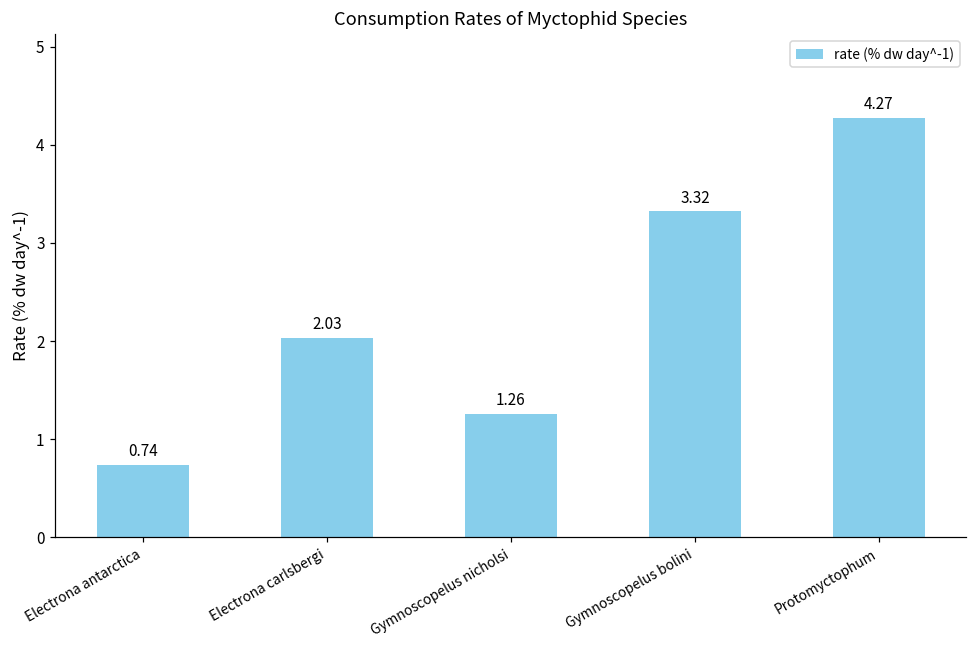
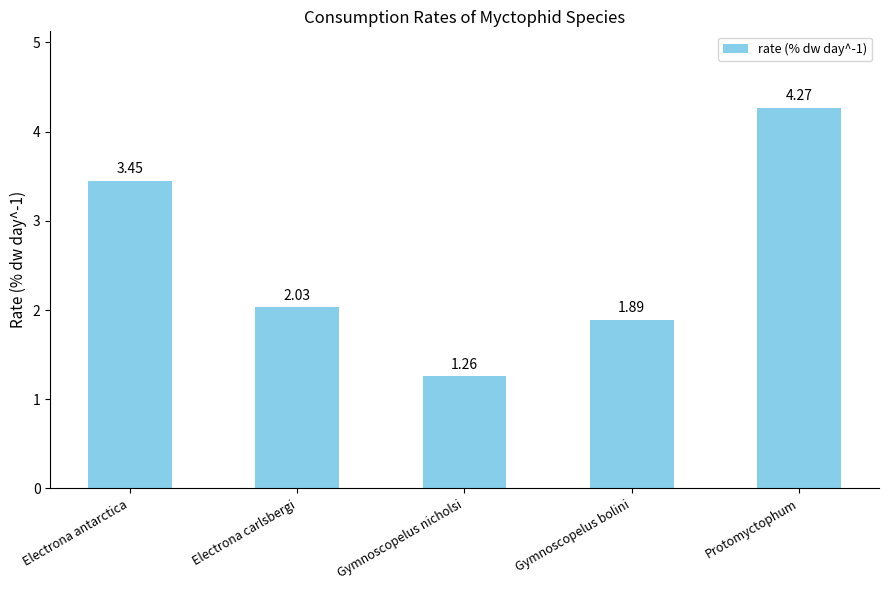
  {
-   "Electrona antarctica": 0.74,
+   "Electrona antarctica": 3.45,
    "Electrona carlsbergi": 2.03,
    "Gymnoscopelus nicholsi": 1.26,
-   "Gymnoscopelus bolini": 3.32,
+   "Gymnoscopelus bolini": 1.89,
    "Protomyctophum": 4.27
  }
